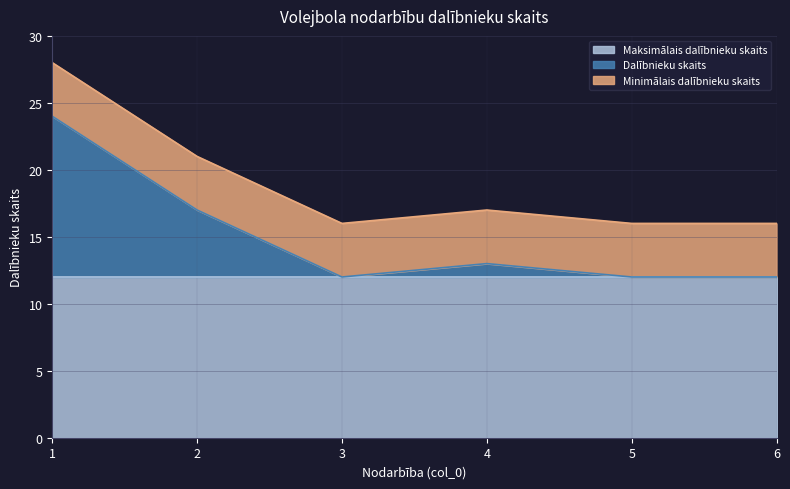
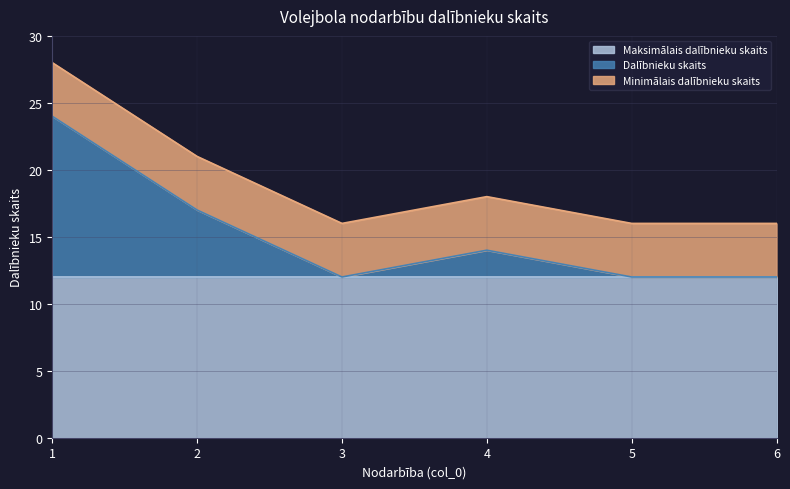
  {
    "Maksimālais dalībnieku skaits": {
      "1": 12.0,
      "2": 12.0,
      "4": 12.0
    },
    "Dalībnieku skaits": {
      "1": 24.0,
      "2": 17.0,
-     "4": 13.0
+     "4": 14.0
    },
    "Minimālais dalībnieku skaits": {
      "1": 28.0,
      "2": 21.0,
      "3": 16.0,
      "4": 4.0,
      "5": 16.0,
      "6": 16.0
    }
  }
